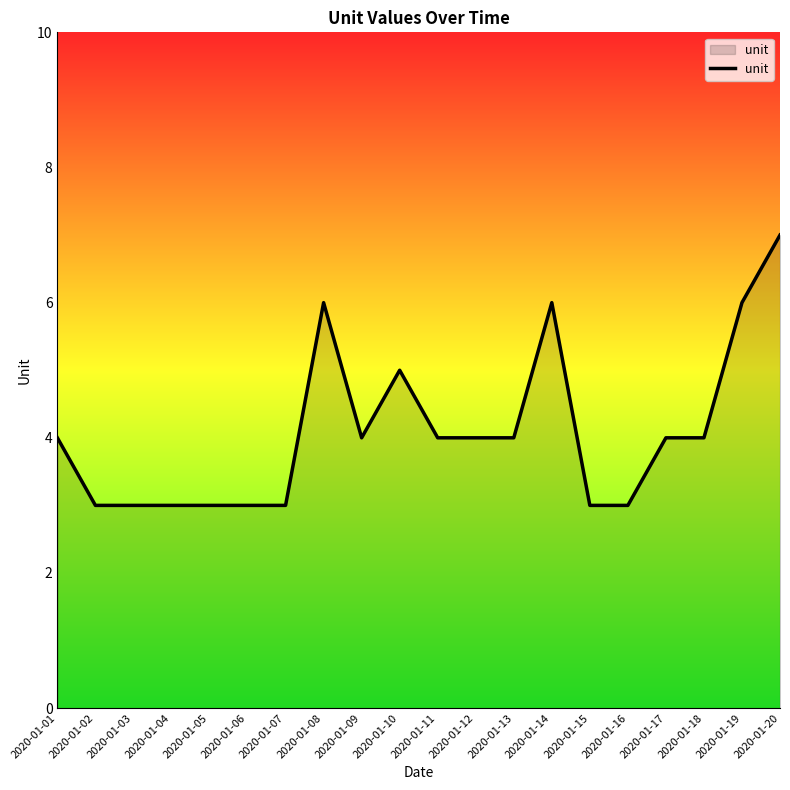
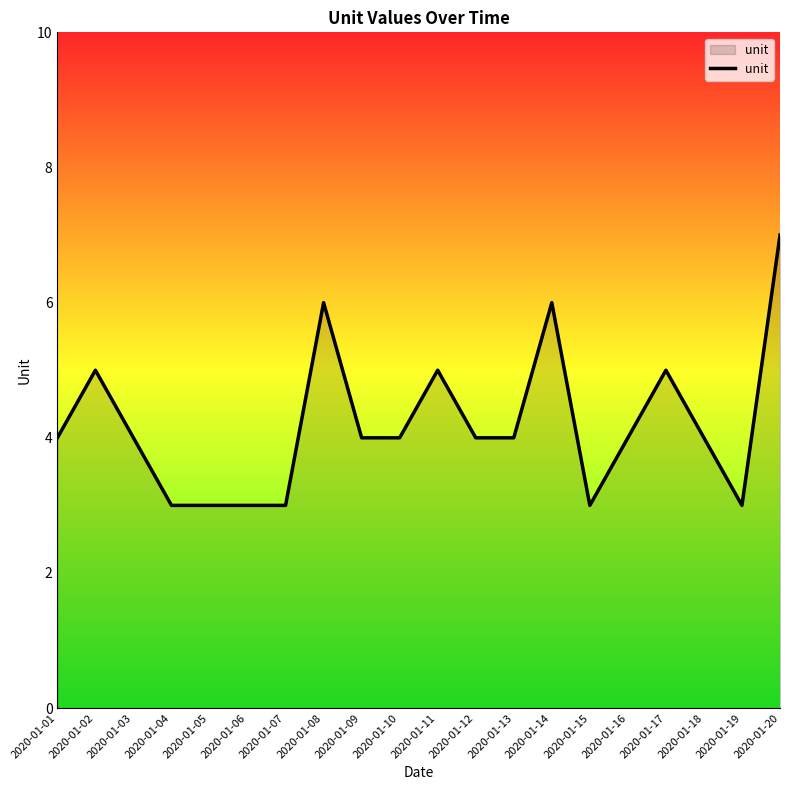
  {
    "2020-01-01": 4,
-   "2020-01-02": 3,
-   "2020-01-03": 3,
+   "2020-01-02": 5,
+   "2020-01-03": 4,
    "2020-01-04": 3,
    "2020-01-05": 3,
    "2020-01-06": 3,
    "2020-01-07": 3,
    "2020-01-08": 6,
    "2020-01-09": 4,
-   "2020-01-10": 5,
-   "2020-01-11": 4,
+   "2020-01-10": 4,
+   "2020-01-11": 5,
    "2020-01-12": 4,
    "2020-01-13": 4,
    "2020-01-14": 6,
    "2020-01-15": 3,
-   "2020-01-16": 3,
-   "2020-01-17": 4,
+   "2020-01-16": 4,
+   "2020-01-17": 5,
    "2020-01-18": 4,
-   "2020-01-19": 6,
+   "2020-01-19": 3,
    "2020-01-20": 7
  }
